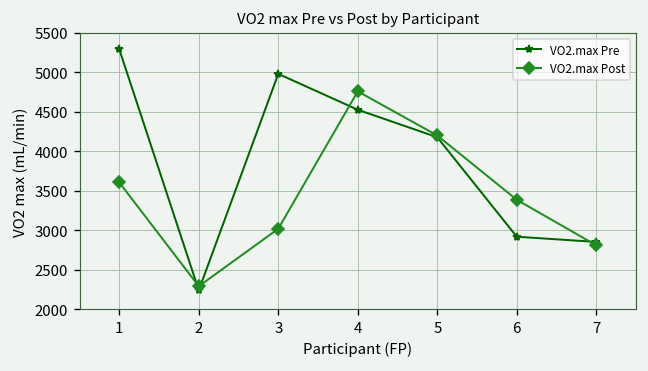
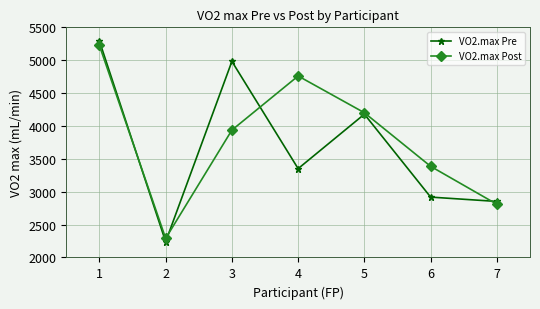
  {
    "VO2.max Pre": {
      "1": 5300,
      "2": 2200,
      "3": 5000,
-     "4": 4500,
+     "4": 3400,
      "6": 2900,
      "7": 2900
    },
    "VO2.max Post": {
-     "1": 3600,
+     "1": 5200,
      "2": 2300,
-     "3": 3000,
+     "3": 3900,
      "4": 4800,
      "6": 3400,
      "7": 2800
    }
  }
